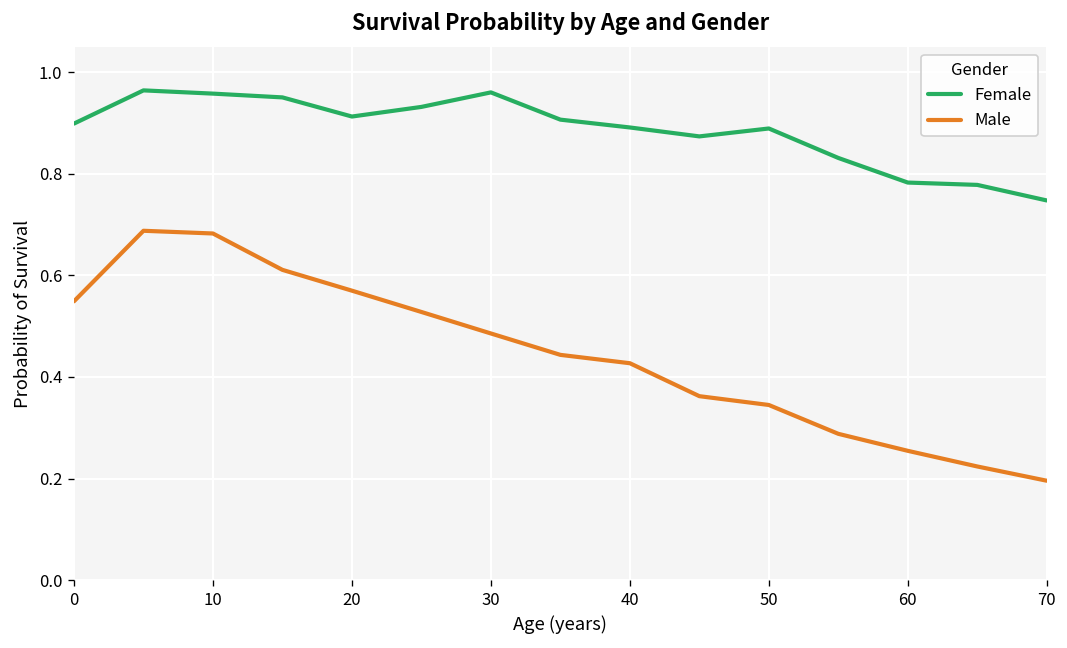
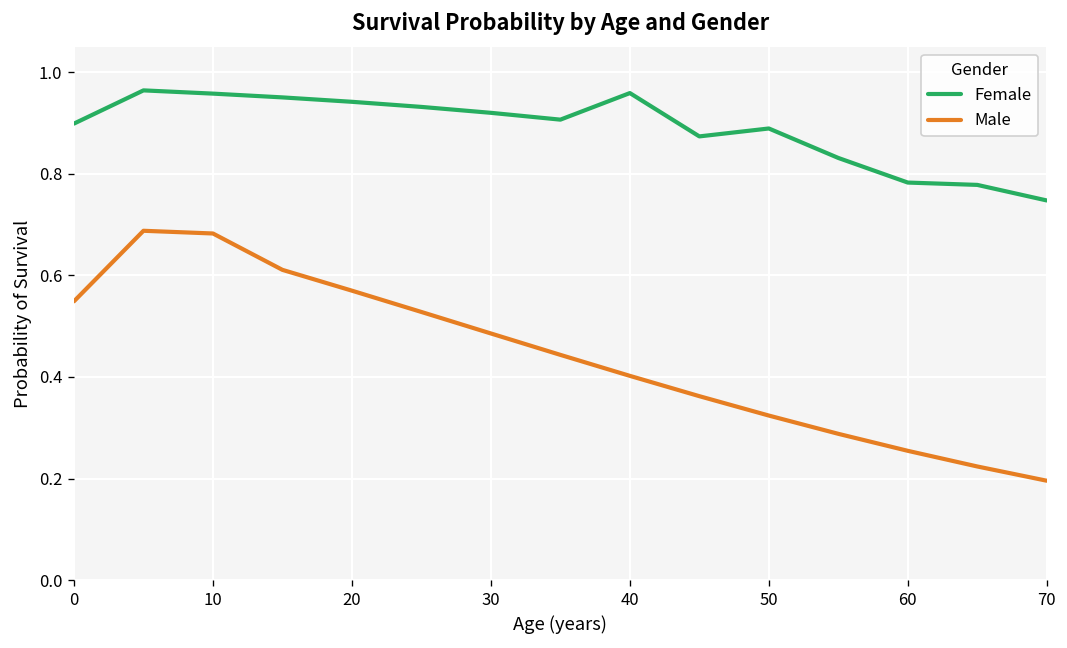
  {
    "Female": {
      "0": 0.90,
      "10": 0.96,
-     "20": 0.91,
-     "30": 0.96,
-     "40": 0.89,
+     "20": 0.94,
+     "30": 0.92,
+     "40": 0.96,
      "50": 0.89,
      "60": 0.78,
      "70": 0.75
    },
    "Male": {
      "0": 0.55,
      "10": 0.68,
      "20": 0.57,
      "30": 0.49,
-     "40": 0.43,
-     "50": 0.34,
+     "40": 0.40,
+     "50": 0.32,
      "60": 0.25,
      "70": 0.20
    }
  }
